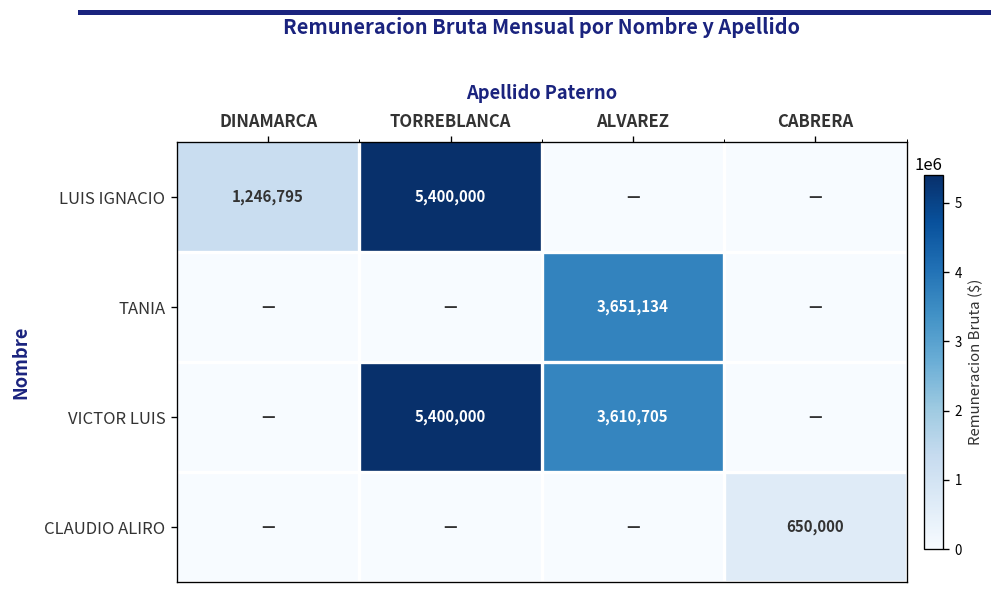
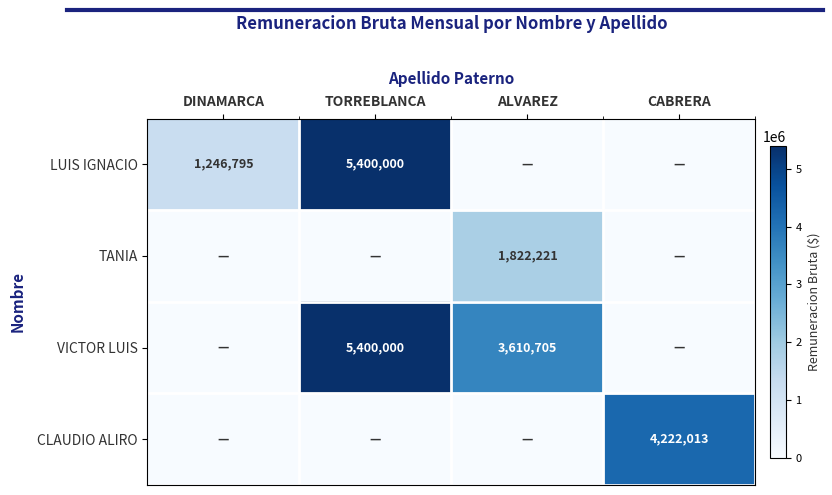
  {
    "LUIS IGNACIO": {
      "DINAMARCA": "1,246,795",
      "TORREBLANCA": "5,400,000"
    },
    "TANIA": {
-     "ALVAREZ": "3,651,134"
+     "ALVAREZ": "1,822,221"
    },
    "VICTOR LUIS": {
      "TORREBLANCA": "5,400,000",
      "ALVAREZ": "3,610,705"
    },
    "CLAUDIO ALIRO": {
-     "CABRERA": "650,000"
+     "CABRERA": "4,222,013"
    }
  }
